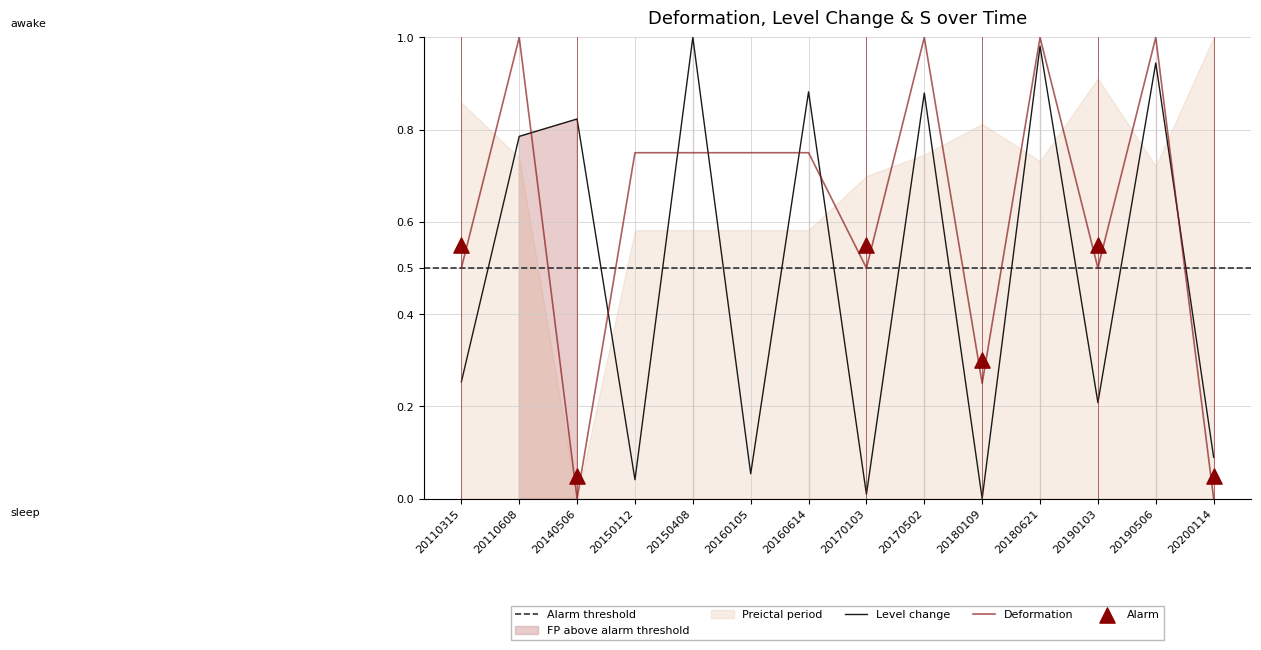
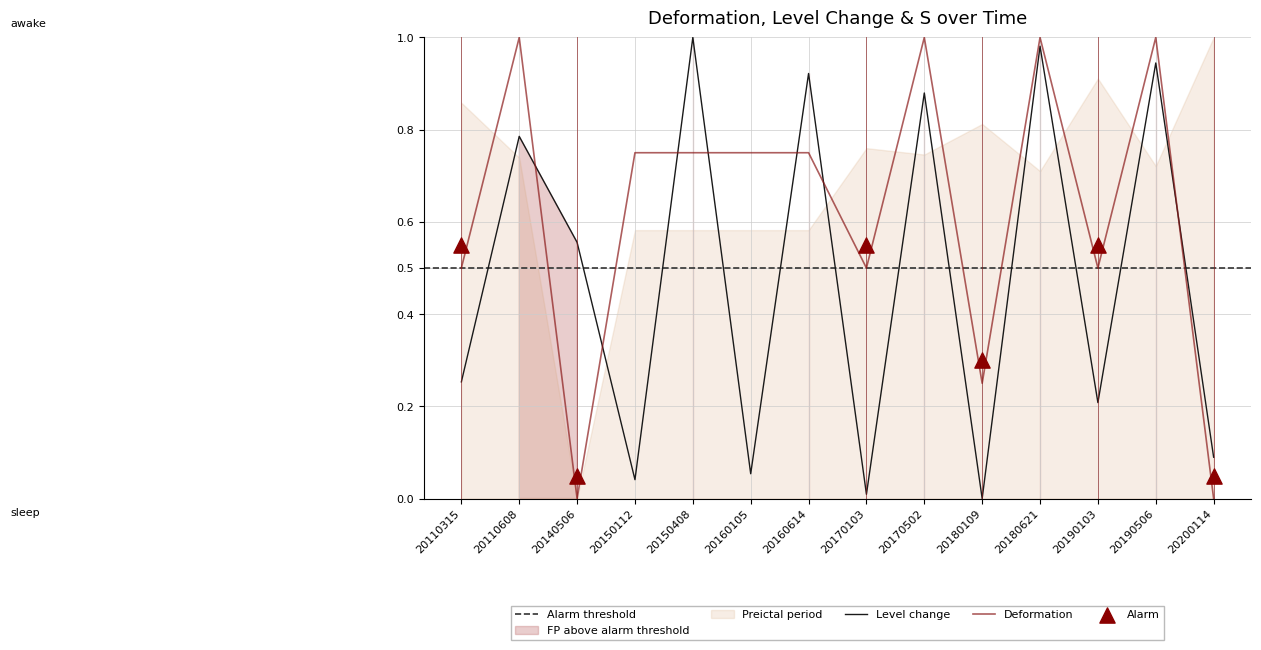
  {
    "Level change": {
      "20110315": 0.25,
      "20110608": 0.79,
-     "20140506": 0.82,
+     "20140506": 0.56,
      "20150112": 0.04,
      "20150408": 1.00,
      "20160105": 0.05,
-     "20160614": 0.88,
+     "20160614": 0.92,
      "20170103": 0.01,
      "20170502": 0.88,
      "20180109": 0.00,
      "20180621": 0.98,
      "20190103": 0.21,
      "20190506": 0.94,
      "20200114": 0.09
    },
    "Preictal period": {
      "20110315": 0.86,
      "20110608": 0.74,
      "20150112": 0.58,
      "20150408": 0.58,
      "20160105": 0.58,
      "20160614": 0.58,
-     "20170103": 0.70,
+     "20170103": 0.76,
      "20170502": 0.75,
      "20180109": 0.81,
-     "20180621": 0.73,
+     "20180621": 0.71,
      "20190103": 0.91,
      "20190506": 0.72,
      "20200114": 1.00
    }
  }
